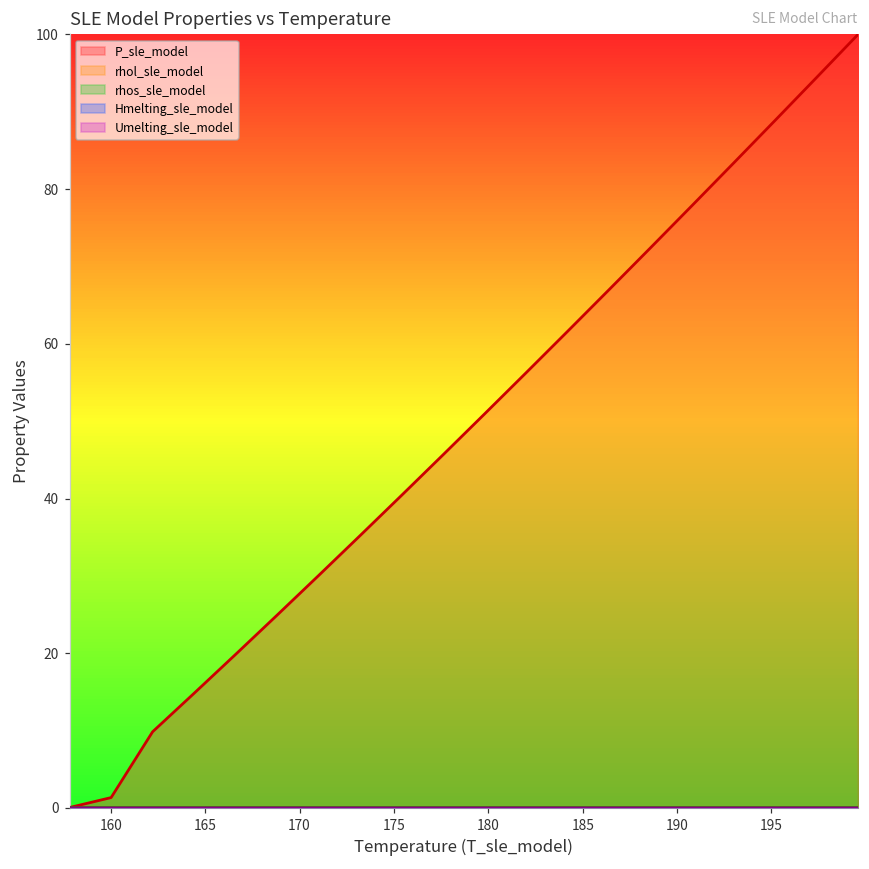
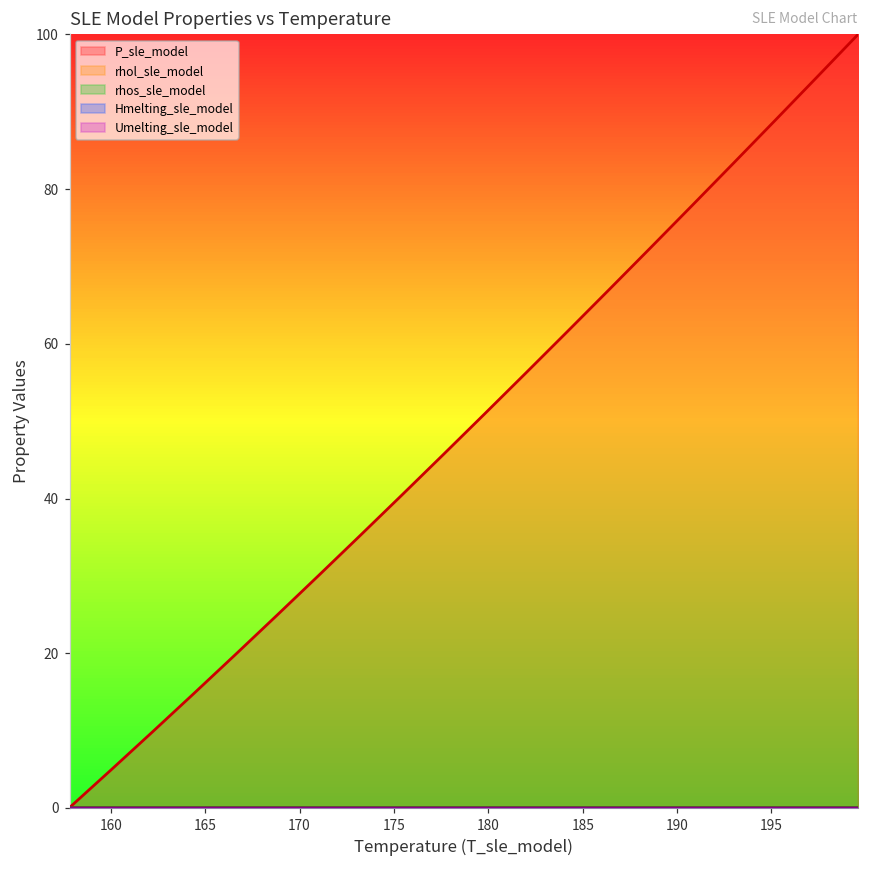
  {
    "P_sle_model": {
-     "160": 1
+     "160": 5
    },
    "Umelting_sle_model": {
      "160": 0
    }
  }
